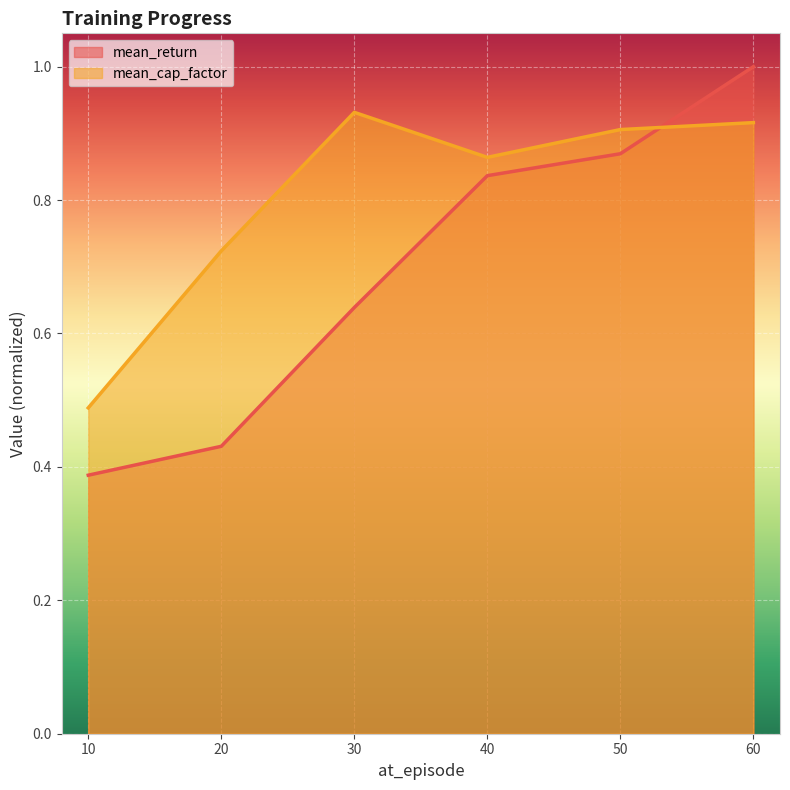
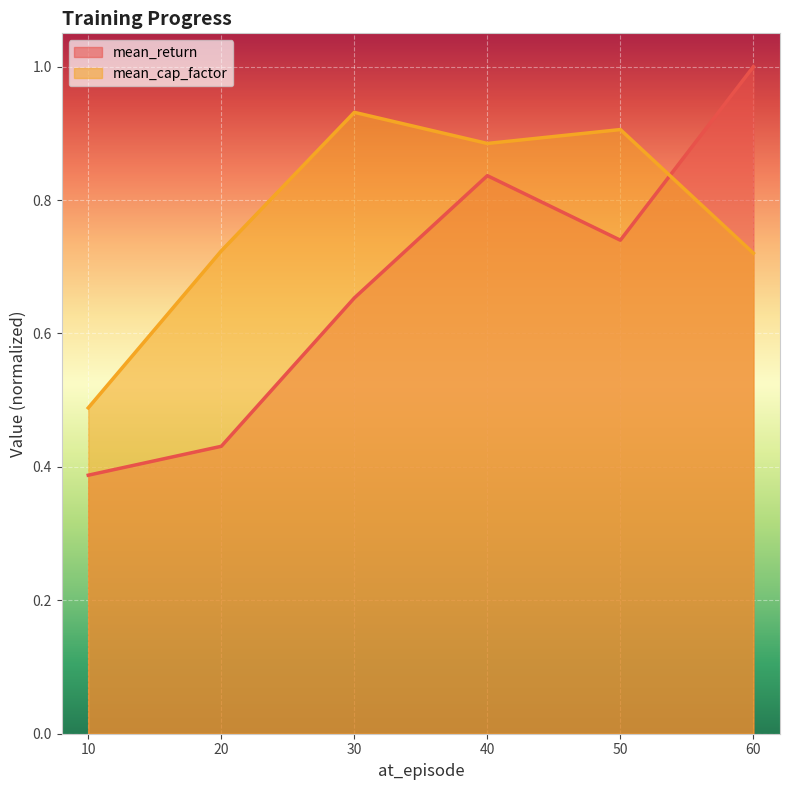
  {
    "mean_return": {
      "10": 0.39,
      "20": 0.43,
-     "30": 0.64,
+     "30": 0.65,
      "40": 0.84,
-     "50": 0.87,
+     "50": 0.74,
      "60": 1.00
    },
    "mean_cap_factor": {
      "10": 0.49,
      "20": 0.72,
      "30": 0.93,
-     "40": 0.86,
+     "40": 0.88,
      "50": 0.91,
-     "60": 0.92
+     "60": 0.72
    }
  }
